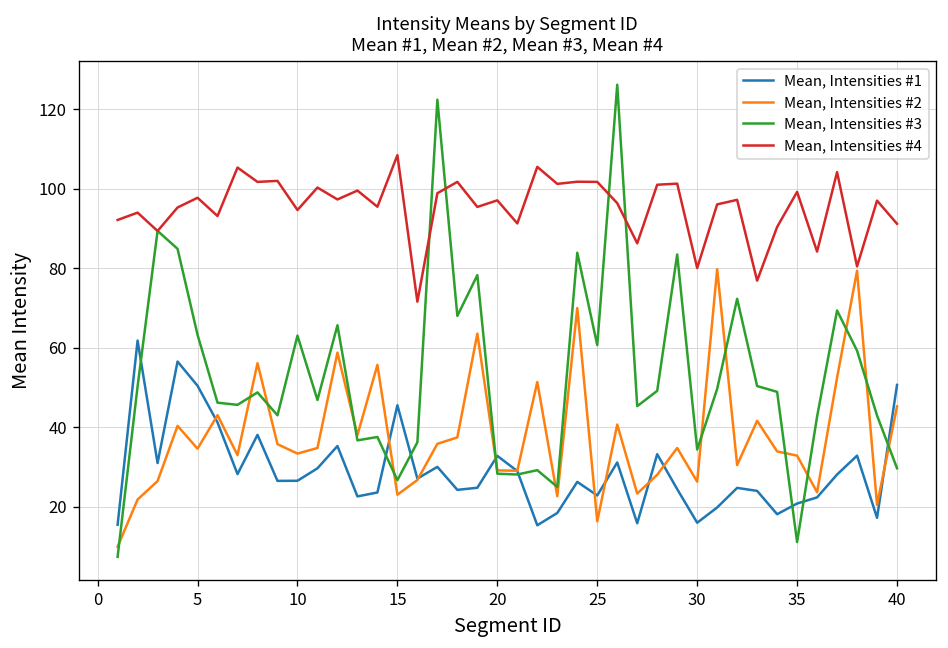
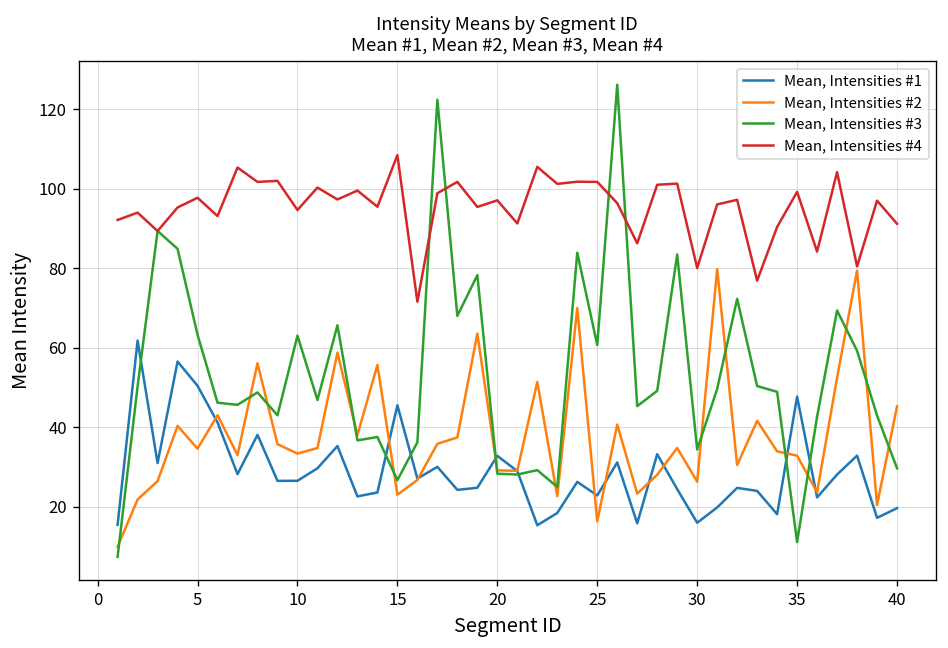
  {
    "Mean, Intensities #1": {
      "5": 50,
      "10": 27,
      "15": 46,
      "20": 33,
      "25": 23,
      "30": 16,
-     "35": 21,
-     "40": 51
+     "35": 48,
+     "40": 20
    },
    "Mean, Intensities #2": {
      "5": 35,
      "10": 33,
      "15": 23,
      "20": 29,
      "25": 16,
      "30": 26,
      "35": 33,
      "40": 45
    },
    "Mean, Intensities #3": {
      "5": 63,
      "10": 63,
      "15": 27,
      "20": 28,
      "25": 61,
      "30": 34,
      "35": 11,
      "40": 30
    },
    "Mean, Intensities #4": {
      "5": 98,
      "10": 95,
      "15": 108,
      "20": 97,
      "25": 102,
      "30": 80,
      "35": 99,
      "40": 91
    }
  }
